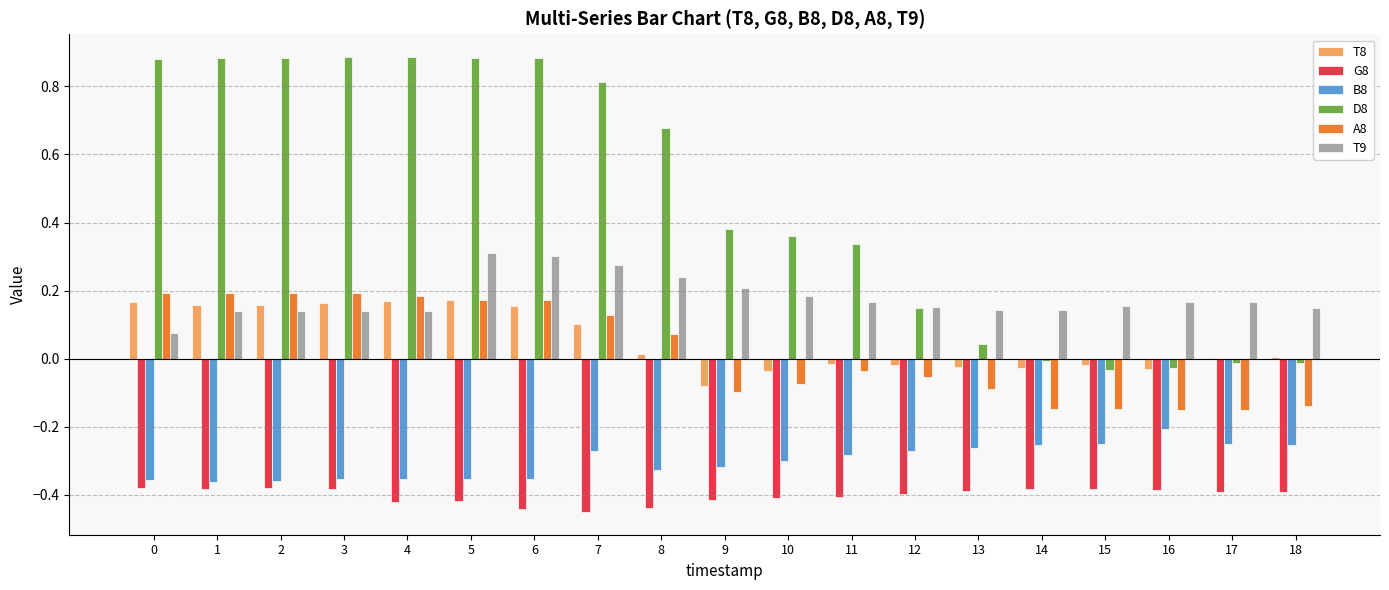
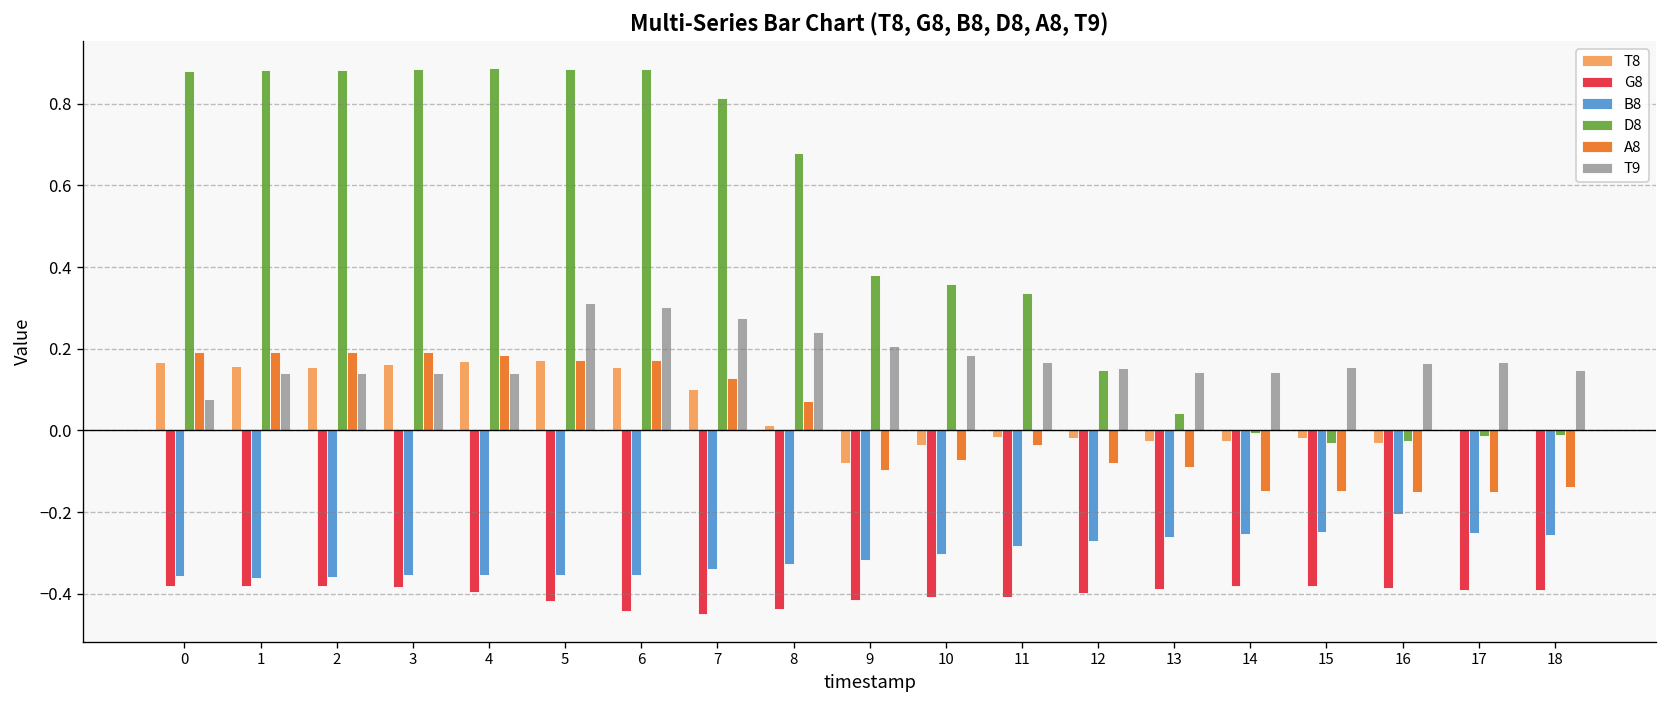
  {
    "T8": {
      "0": 0.17,
      "1": 0.16,
      "2": 0.16,
      "3": 0.16,
      "4": 0.17,
      "5": 0.17,
      "6": 0.15,
      "7": 0.10,
      "8": 0.01,
      "9": -0.08,
      "10": -0.04,
      "11": -0.02,
      "12": -0.02,
      "13": -0.03,
      "14": -0.03,
      "15": -0.02,
      "16": -0.03
    },
    "G8": {
      "0": -0.38,
      "1": -0.38,
      "2": -0.38,
      "3": -0.38,
-     "4": -0.42,
+     "4": -0.40,
      "5": -0.42,
      "6": -0.44,
      "7": -0.45,
      "8": -0.44,
      "9": -0.42,
      "10": -0.41,
      "11": -0.41,
      "12": -0.40,
      "13": -0.39,
      "14": -0.38,
      "15": -0.38,
      "16": -0.39,
      "17": -0.39,
      "18": -0.39
    },
    "B8": {
      "0": -0.36,
      "1": -0.36,
      "2": -0.36,
      "3": -0.35,
      "4": -0.35,
      "5": -0.35,
      "6": -0.35,
-     "7": -0.27,
+     "7": -0.34,
      "8": -0.33,
      "9": -0.32,
      "10": -0.30,
      "11": -0.28,
      "12": -0.27,
      "13": -0.26,
      "14": -0.25,
      "15": -0.25,
      "16": -0.21,
      "17": -0.25,
      "18": -0.26
    },
    "D8": {
      "0": 0.88,
      "1": 0.88,
      "2": 0.88,
      "3": 0.88,
      "4": 0.89,
      "5": 0.88,
      "6": 0.88,
      "7": 0.81,
      "8": 0.68,
      "9": 0.38,
      "10": 0.36,
      "11": 0.34,
      "12": 0.15,
      "13": 0.04,
      "14": -0.01,
      "15": -0.03,
      "16": -0.03,
      "17": -0.01,
      "18": -0.01
    },
    "A8": {
      "0": 0.19,
      "1": 0.19,
      "2": 0.19,
      "3": 0.19,
      "4": 0.19,
      "5": 0.17,
      "6": 0.17,
      "7": 0.13,
      "8": 0.07,
      "9": -0.10,
      "10": -0.07,
      "11": -0.04,
-     "12": -0.05,
+     "12": -0.08,
      "13": -0.09,
      "14": -0.15,
      "15": -0.15,
      "16": -0.15,
      "17": -0.15,
      "18": -0.14
    },
    "T9": {
      "0": 0.08,
      "1": 0.14,
      "2": 0.14,
      "3": 0.14,
      "4": 0.14,
      "5": 0.31,
      "6": 0.30,
      "7": 0.28,
      "8": 0.24,
      "9": 0.21,
      "10": 0.18,
      "11": 0.17,
      "12": 0.15,
      "13": 0.14,
      "14": 0.14,
      "15": 0.15,
      "16": 0.17,
      "17": 0.17,
      "18": 0.15
    }
  }
